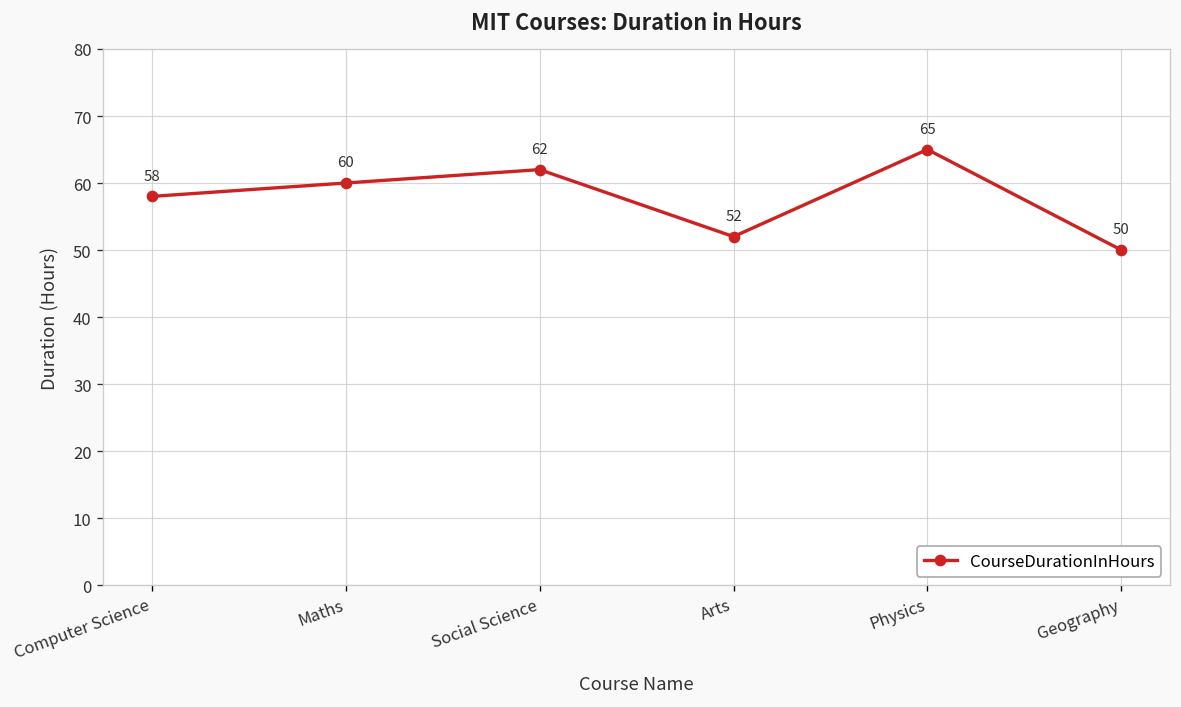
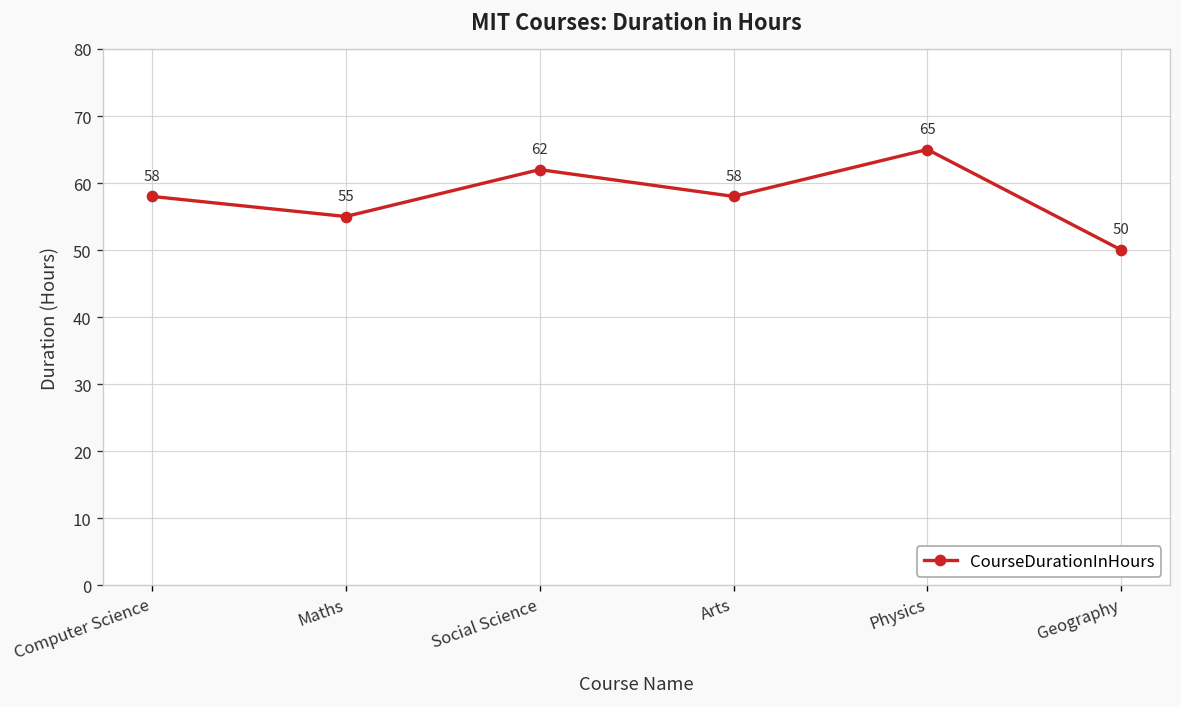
  {
    "Computer Science": 58,
-   "Maths": 60,
+   "Maths": 55,
    "Social Science": 62,
-   "Arts": 52,
+   "Arts": 58,
    "Physics": 65,
    "Geography": 50
  }
